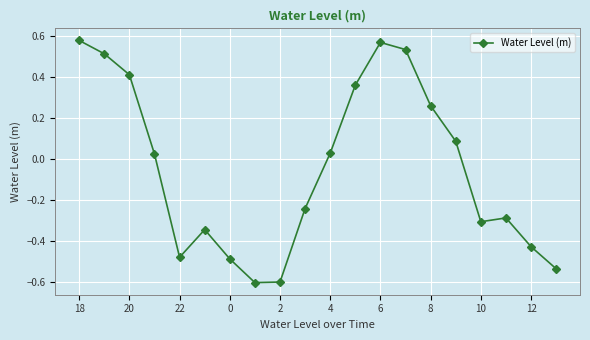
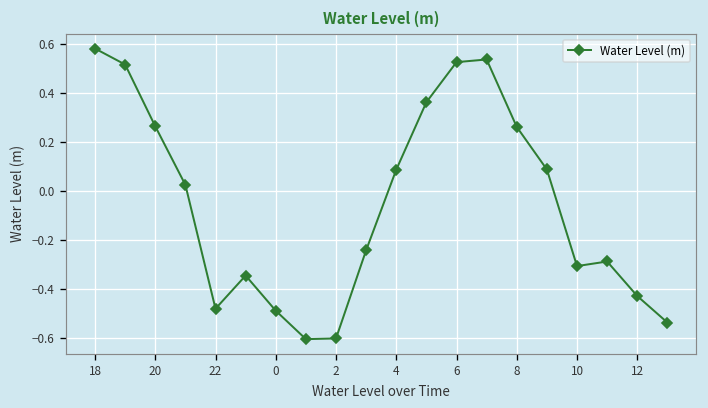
  {
    "18": 0.58,
-   "20": 0.41,
+   "20": 0.26,
    "22": -0.48,
    "0": -0.49,
    "2": -0.60,
-   "4": 0.03,
-   "6": 0.57,
+   "4": 0.09,
+   "6": 0.52,
    "8": 0.26,
    "10": -0.31,
    "12": -0.43
  }
